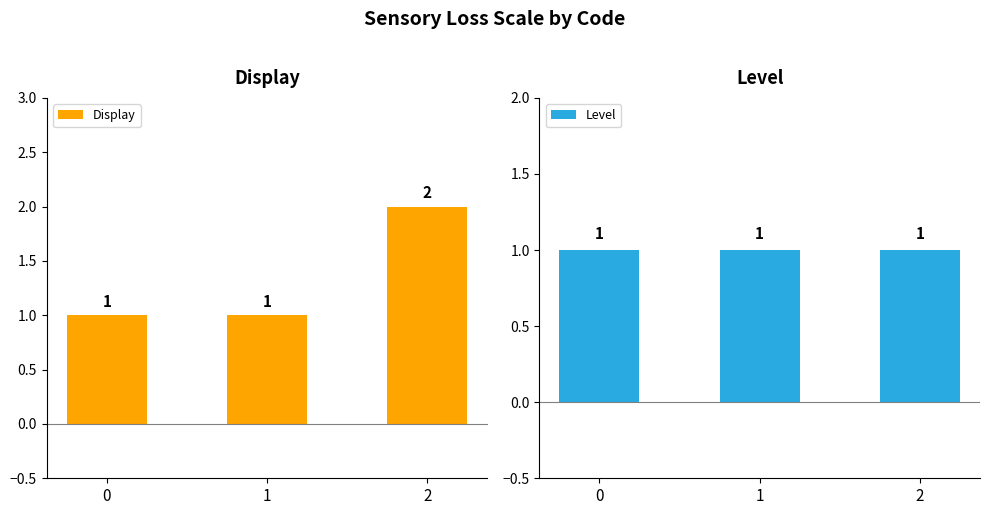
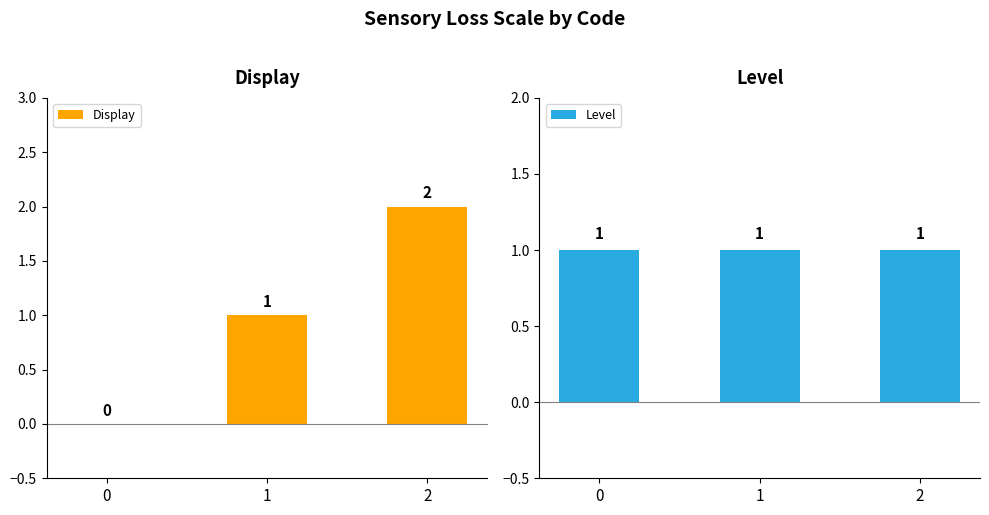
  {
    "Display": {
-     "0": 1,
+     "0": 0,
      "1": 1,
      "2": 2
    },
    "Level": {
      "0": 1,
      "1": 1,
      "2": 1
    }
  }
